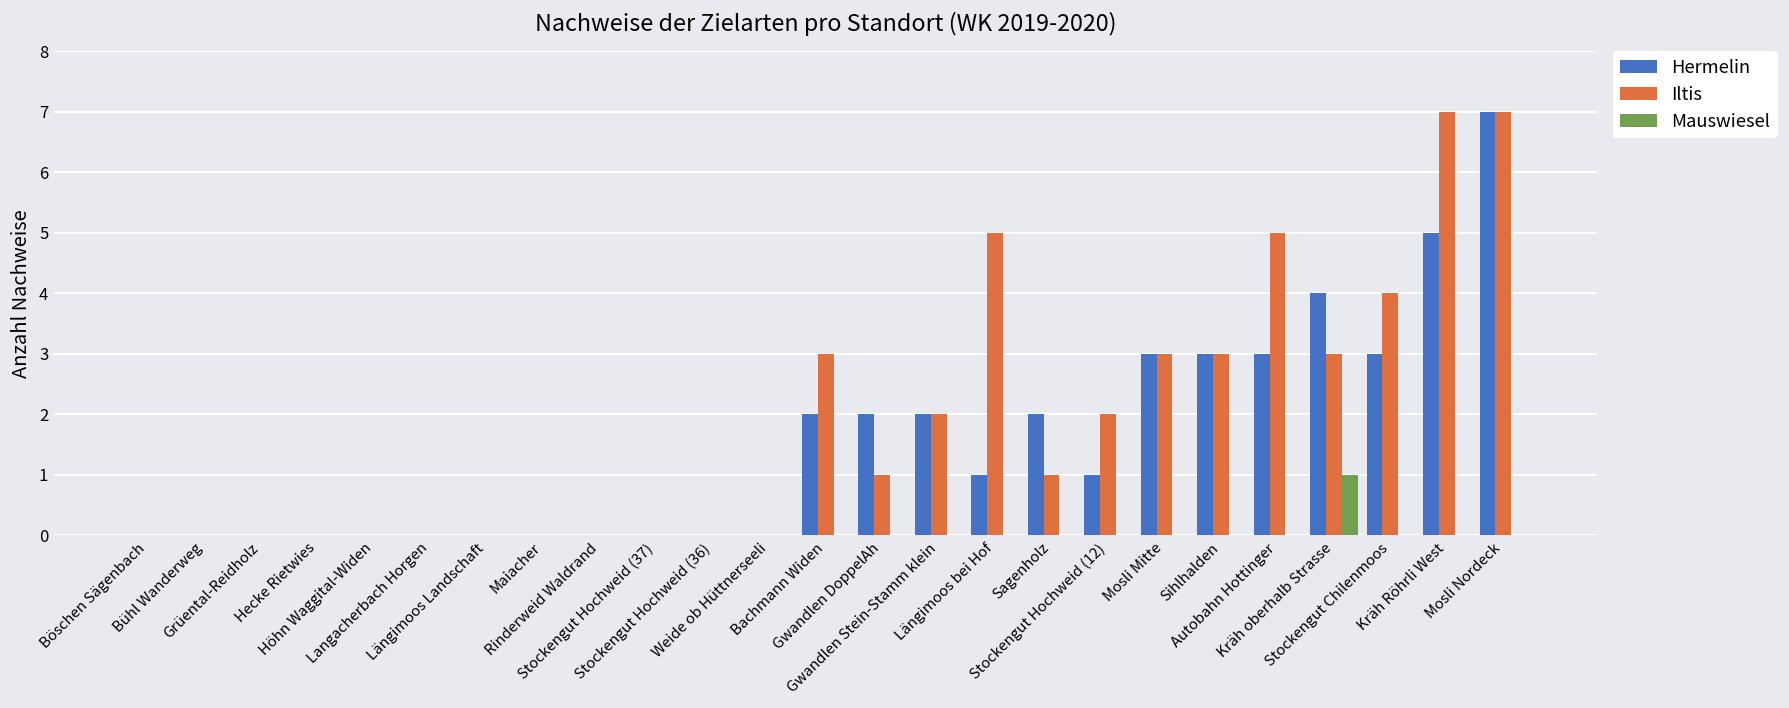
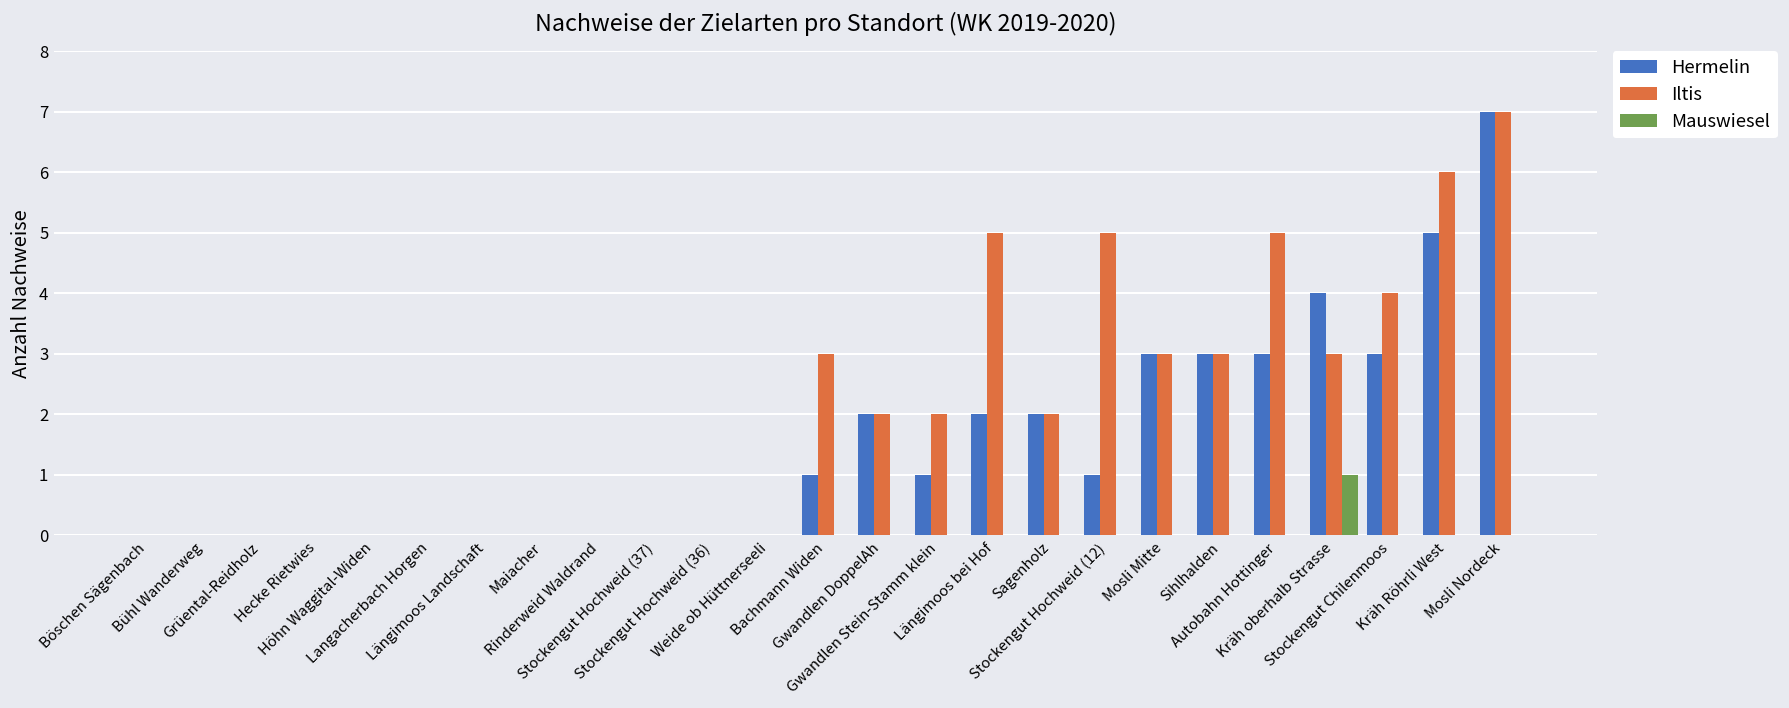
  {
    "Hermelin": {
      "Böschen Sägenbach": 0,
      "Bühl Wanderweg": 0,
      "Grüental-Reidholz": 0,
      "Hecke Rietwies": 0,
      "Höhn Waggital-Widen": 0,
      "Langacherbach Horgen": 0,
      "Längimoos Landschaft": 0,
      "Maiacher": 0,
      "Rinderweid Waldrand": 0,
      "Stockengut Hochweid (37)": 0,
      "Stockengut Hochweid (36)": 0,
      "Weide ob Hüttnerseeli": 0,
-     "Bachmann Widen": 2,
+     "Bachmann Widen": 1,
      "Gwandlen DoppelAh": 2,
-     "Gwandlen Stein-Stamm klein": 2,
-     "Längimoos bei Hof": 1,
+     "Gwandlen Stein-Stamm klein": 1,
+     "Längimoos bei Hof": 2,
      "Sagenholz": 2,
      "Stockengut Hochweid (12)": 1,
      "Mosli Mitte": 3,
      "Sihlhalden": 3,
      "Autobahn Hottinger": 3,
      "Kräh oberhalb Strasse": 4,
      "Stockengut Chilenmoos": 3,
      "Kräh Röhrli West": 5,
      "Mosli Nordeck": 7
    },
    "Iltis": {
      "Böschen Sägenbach": 0,
      "Bühl Wanderweg": 0,
      "Grüental-Reidholz": 0,
      "Hecke Rietwies": 0,
      "Höhn Waggital-Widen": 0,
      "Langacherbach Horgen": 0,
      "Längimoos Landschaft": 0,
      "Maiacher": 0,
      "Rinderweid Waldrand": 0,
      "Stockengut Hochweid (37)": 0,
      "Stockengut Hochweid (36)": 0,
      "Weide ob Hüttnerseeli": 0,
      "Bachmann Widen": 3,
-     "Gwandlen DoppelAh": 1,
+     "Gwandlen DoppelAh": 2,
      "Gwandlen Stein-Stamm klein": 2,
      "Längimoos bei Hof": 5,
-     "Sagenholz": 1,
-     "Stockengut Hochweid (12)": 2,
+     "Sagenholz": 2,
+     "Stockengut Hochweid (12)": 5,
      "Mosli Mitte": 3,
      "Sihlhalden": 3,
      "Autobahn Hottinger": 5,
      "Kräh oberhalb Strasse": 3,
      "Stockengut Chilenmoos": 4,
-     "Kräh Röhrli West": 7,
+     "Kräh Röhrli West": 6,
      "Mosli Nordeck": 7
    },
    "Mauswiesel": {
      "Böschen Sägenbach": 0,
      "Bühl Wanderweg": 0,
      "Grüental-Reidholz": 0,
      "Hecke Rietwies": 0,
      "Höhn Waggital-Widen": 0,
      "Langacherbach Horgen": 0,
      "Längimoos Landschaft": 0,
      "Maiacher": 0,
      "Rinderweid Waldrand": 0,
      "Stockengut Hochweid (37)": 0,
      "Stockengut Hochweid (36)": 0,
      "Weide ob Hüttnerseeli": 0,
      "Bachmann Widen": 0,
      "Gwandlen DoppelAh": 0,
      "Gwandlen Stein-Stamm klein": 0,
      "Längimoos bei Hof": 0,
      "Sagenholz": 0,
      "Stockengut Hochweid (12)": 0,
      "Mosli Mitte": 0,
      "Sihlhalden": 0,
      "Autobahn Hottinger": 0,
      "Kräh oberhalb Strasse": 1,
      "Stockengut Chilenmoos": 0,
      "Kräh Röhrli West": 0,
      "Mosli Nordeck": 0
    }
  }
